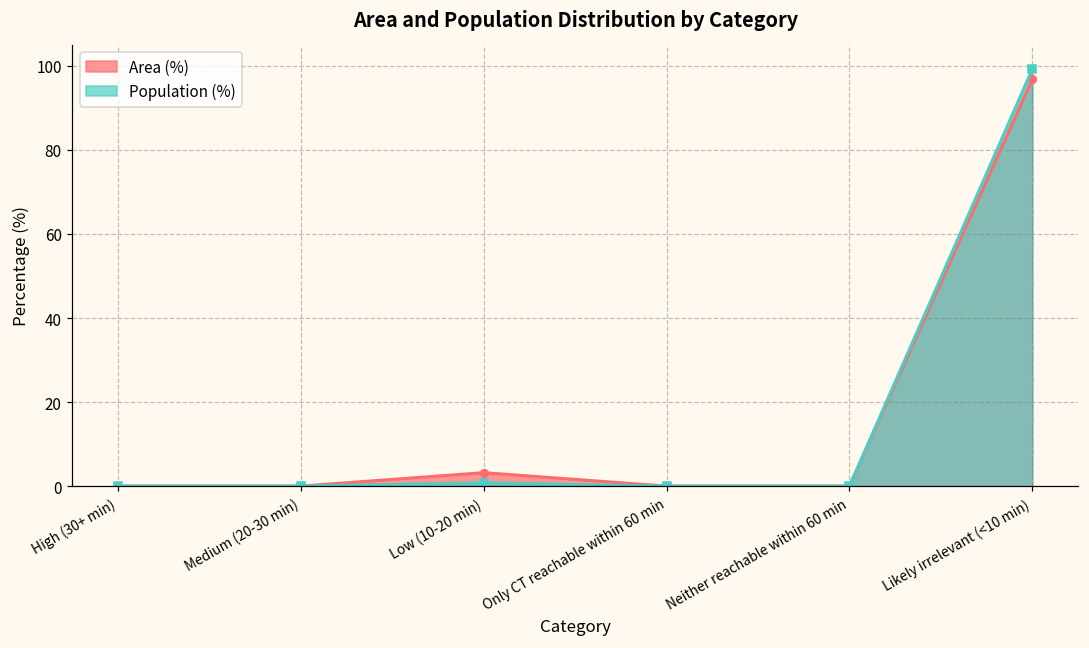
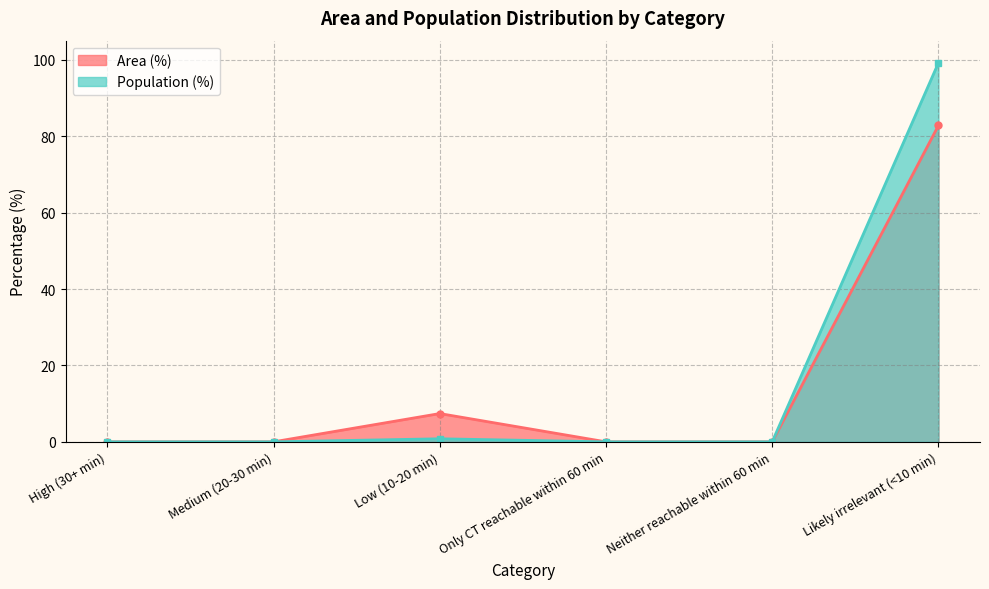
  {
    "Area (%)": {
-     "Low (10-20 min)": 3,
-     "Likely irrelevant (<10 min)": 97
+     "Low (10-20 min)": 7,
+     "Likely irrelevant (<10 min)": 83
    },
    "Population (%)": {
      "Low (10-20 min)": 1,
      "Likely irrelevant (<10 min)": 99
    }
  }
